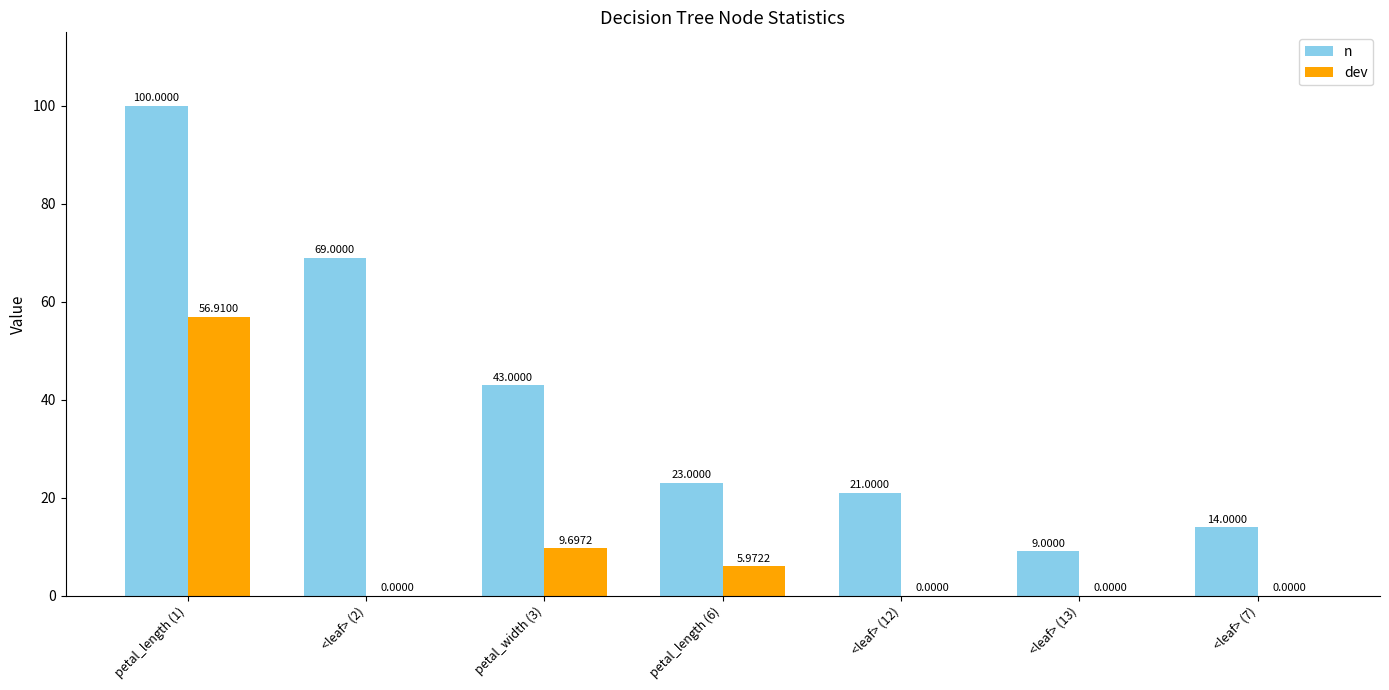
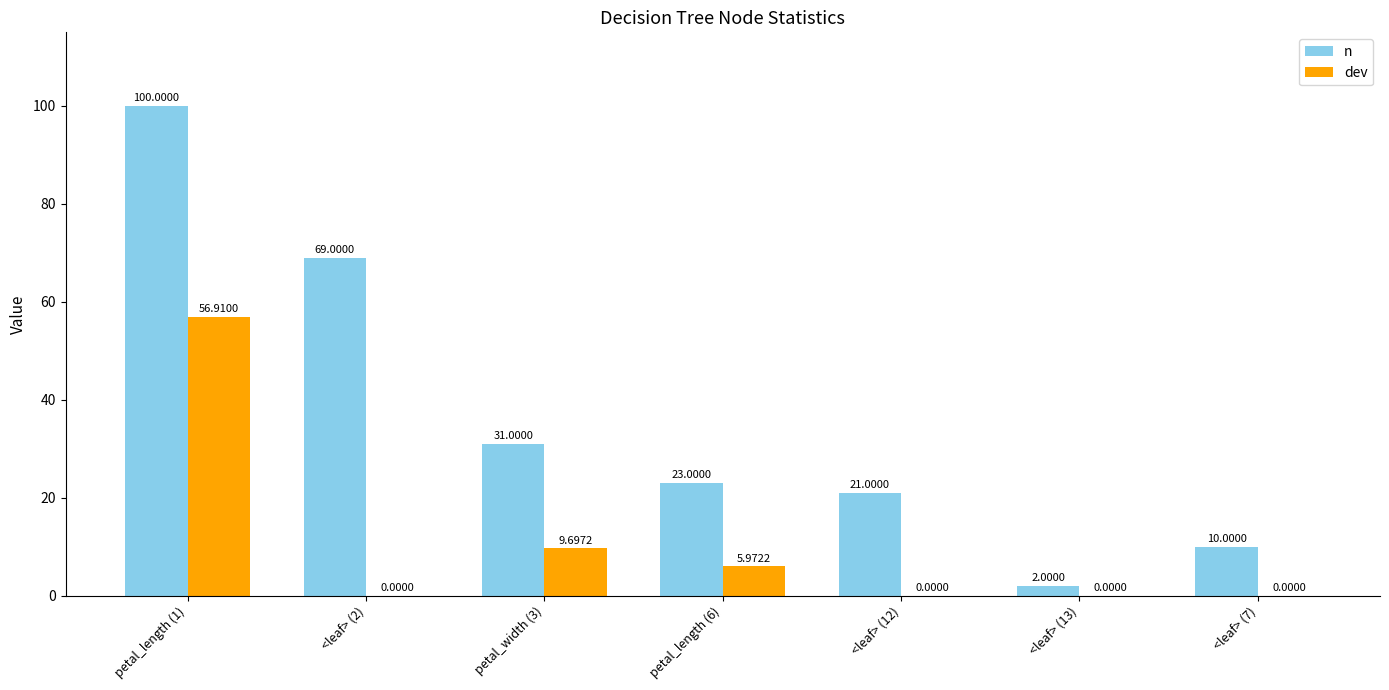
  {
    "n": {
      "petal_length (1)": 100.0000,
      "<leaf> (2)": 69.0000,
-     "petal_width (3)": 43.0000,
+     "petal_width (3)": 31.0000,
      "petal_length (6)": 23.0000,
      "<leaf> (12)": 21.0000,
-     "<leaf> (13)": 9.0000,
-     "<leaf> (7)": 14.0000
+     "<leaf> (13)": 2.0000,
+     "<leaf> (7)": 10.0000
    },
    "dev": {
      "petal_length (1)": 56.9100,
      "<leaf> (2)": 0.0000,
      "petal_width (3)": 9.6972,
      "petal_length (6)": 5.9722,
      "<leaf> (12)": 0.0000,
      "<leaf> (13)": 0.0000,
      "<leaf> (7)": 0.0000
    }
  }
